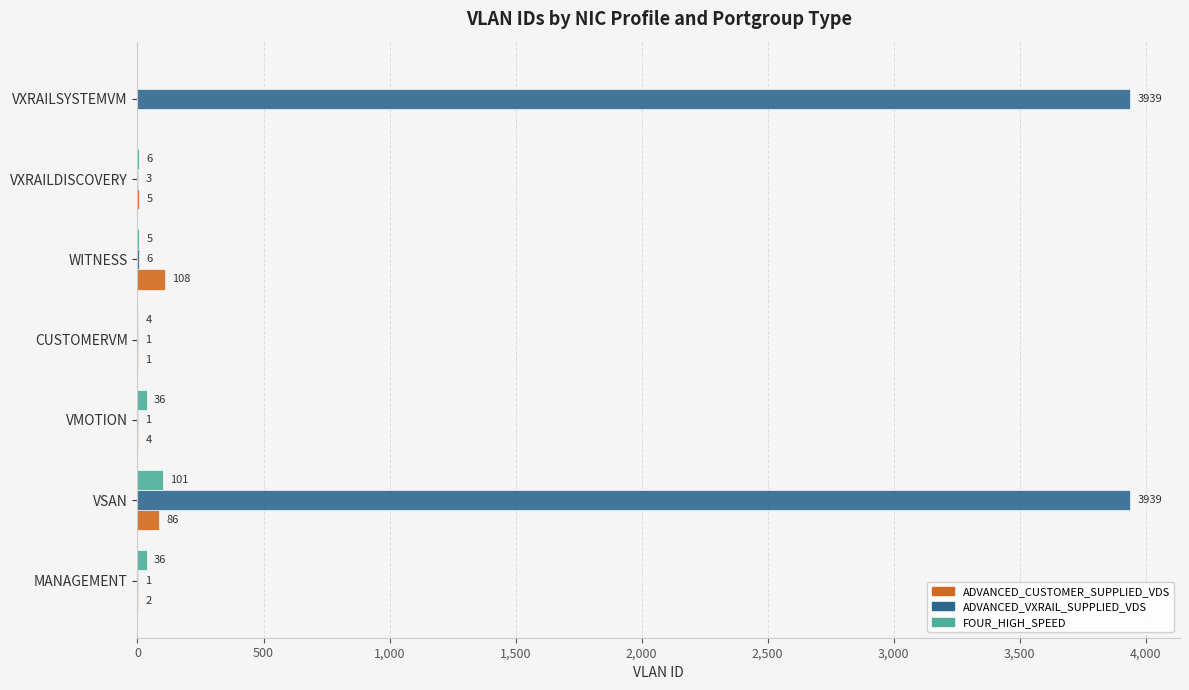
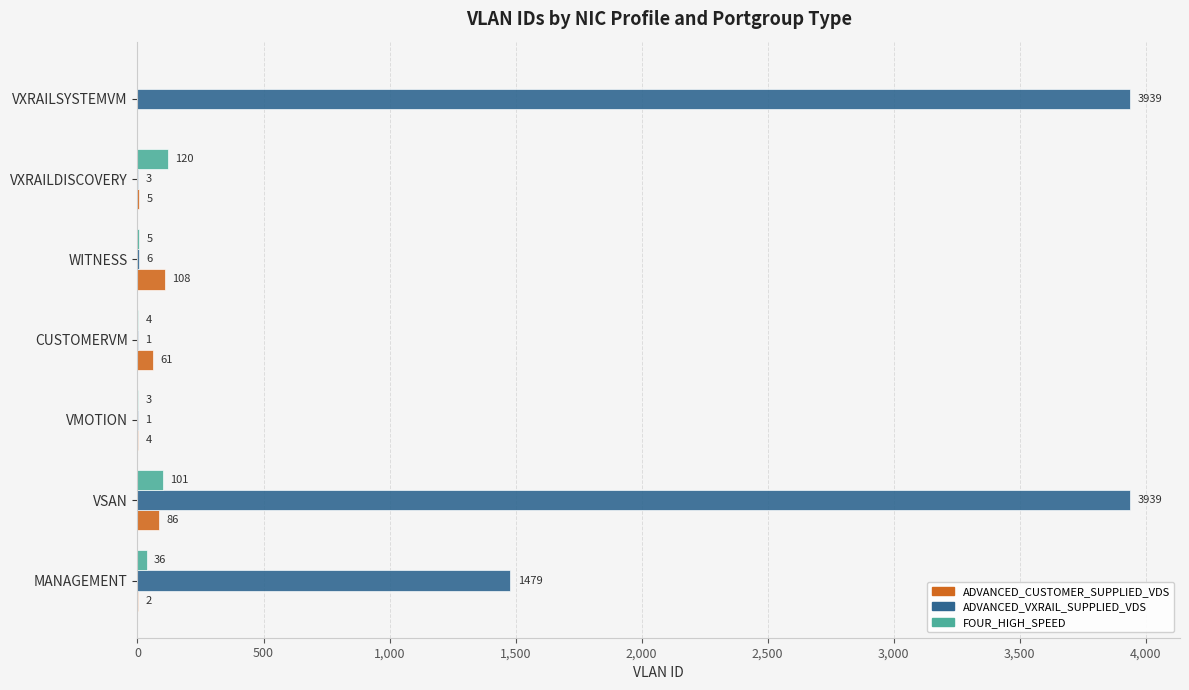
  {
    "ADVANCED_CUSTOMER_SUPPLIED_VDS": {
      "VXRAILDISCOVERY": 5,
      "WITNESS": 108,
-     "CUSTOMERVM": 1,
+     "CUSTOMERVM": 61,
      "VMOTION": 4,
      "VSAN": 86,
      "MANAGEMENT": 2
    },
    "ADVANCED_VXRAIL_SUPPLIED_VDS": {
      "VXRAILSYSTEMVM": 3939,
      "VXRAILDISCOVERY": 3,
      "WITNESS": 6,
      "CUSTOMERVM": 1,
      "VMOTION": 1,
      "VSAN": 3939,
-     "MANAGEMENT": 1
+     "MANAGEMENT": 1479
    },
    "FOUR_HIGH_SPEED": {
-     "VXRAILDISCOVERY": 6,
+     "VXRAILDISCOVERY": 120,
      "WITNESS": 5,
      "CUSTOMERVM": 4,
-     "VMOTION": 36,
+     "VMOTION": 3,
      "VSAN": 101,
      "MANAGEMENT": 36
    }
  }
